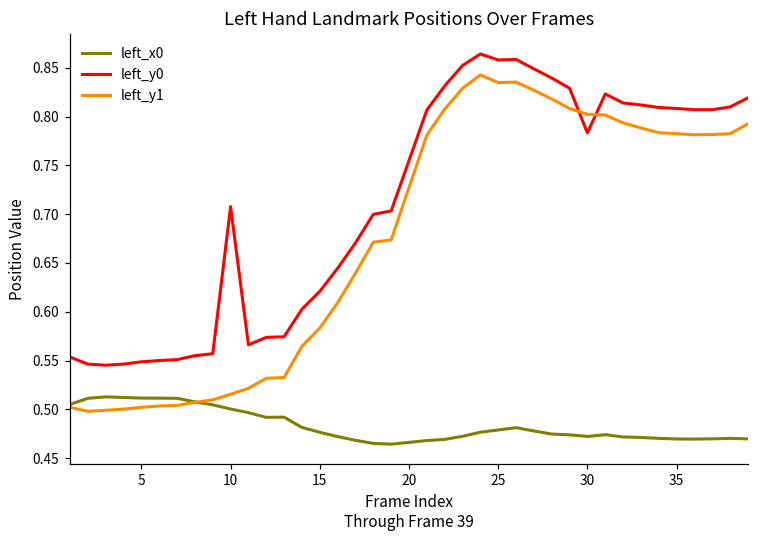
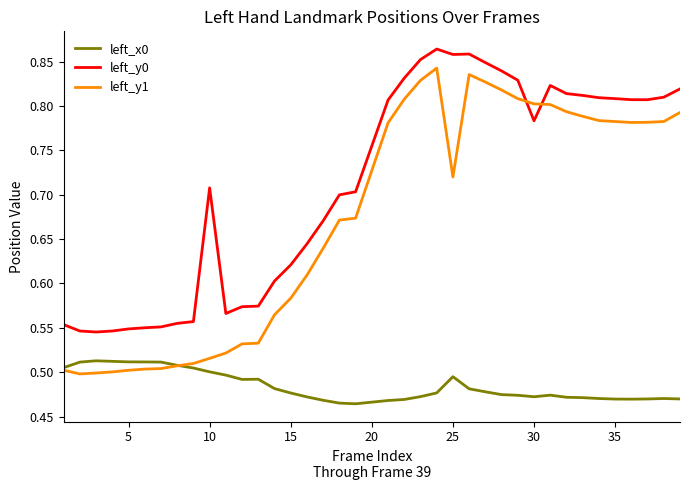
  {
    "left_x0": {
      "5": 0.51,
      "10": 0.50,
      "15": 0.48,
-     "25": 0.48,
+     "25": 0.49,
      "30": 0.47,
      "35": 0.47
    },
    "left_y0": {
      "5": 0.55,
      "10": 0.71,
      "15": 0.62,
      "25": 0.86,
      "30": 0.78,
      "35": 0.81
    },
    "left_y1": {
      "5": 0.50,
      "10": 0.52,
      "15": 0.58,
-     "25": 0.83,
+     "25": 0.72,
      "30": 0.80,
      "35": 0.78
    }
  }
